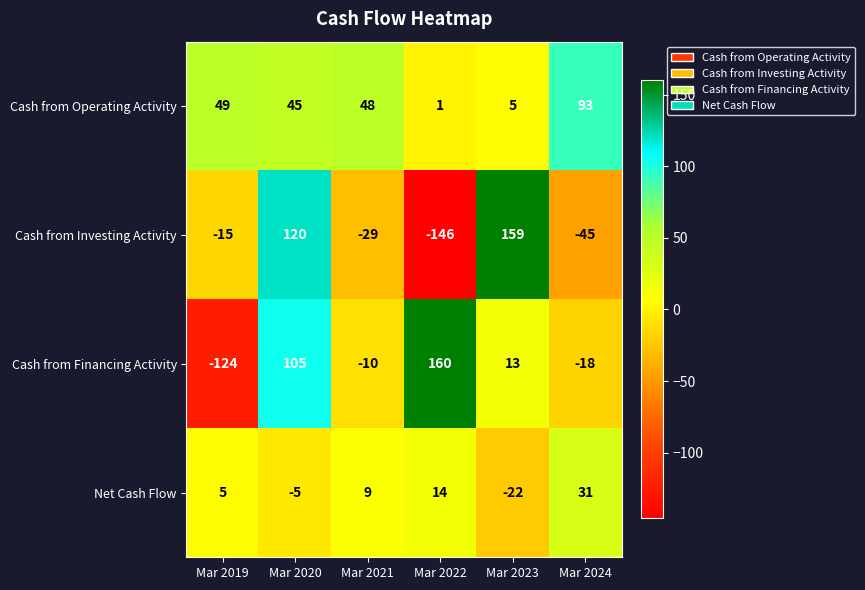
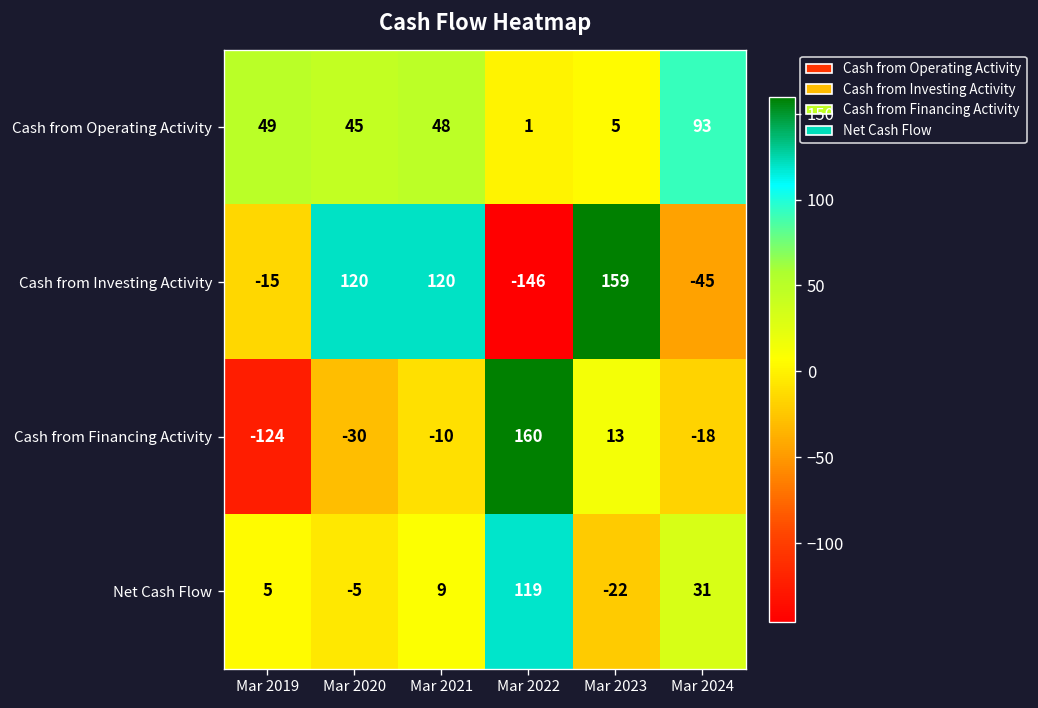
  {
    "Cash from Operating Activity": {
      "Mar 2019": 49,
      "Mar 2020": 45,
      "Mar 2021": 48,
      "Mar 2022": 1,
      "Mar 2023": 5,
      "Mar 2024": 93
    },
    "Cash from Investing Activity": {
      "Mar 2019": -15,
      "Mar 2020": 120,
-     "Mar 2021": -29,
+     "Mar 2021": 120,
      "Mar 2022": -146,
      "Mar 2023": 159,
      "Mar 2024": -45
    },
    "Cash from Financing Activity": {
      "Mar 2019": -124,
-     "Mar 2020": 105,
+     "Mar 2020": -30,
      "Mar 2021": -10,
      "Mar 2022": 160,
      "Mar 2023": 13,
      "Mar 2024": -18
    },
    "Net Cash Flow": {
      "Mar 2019": 5,
      "Mar 2020": -5,
      "Mar 2021": 9,
-     "Mar 2022": 14,
+     "Mar 2022": 119,
      "Mar 2023": -22,
      "Mar 2024": 31
    }
  }
